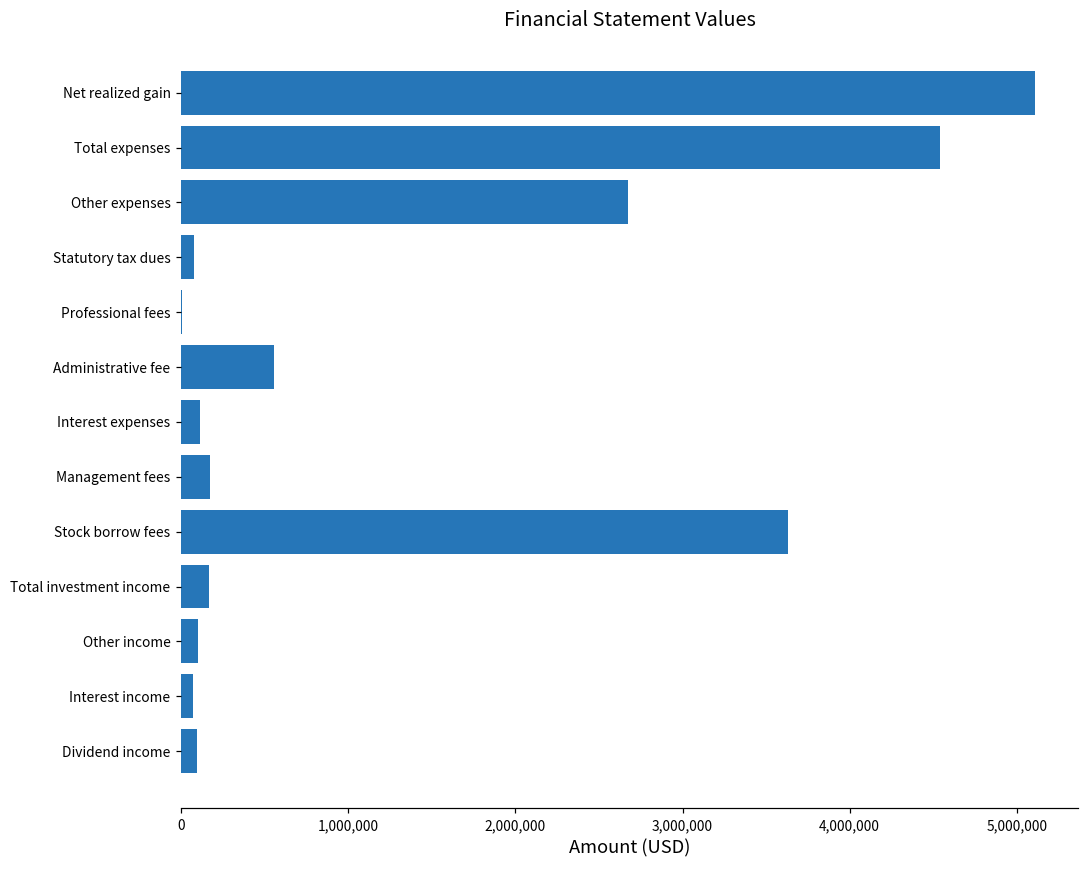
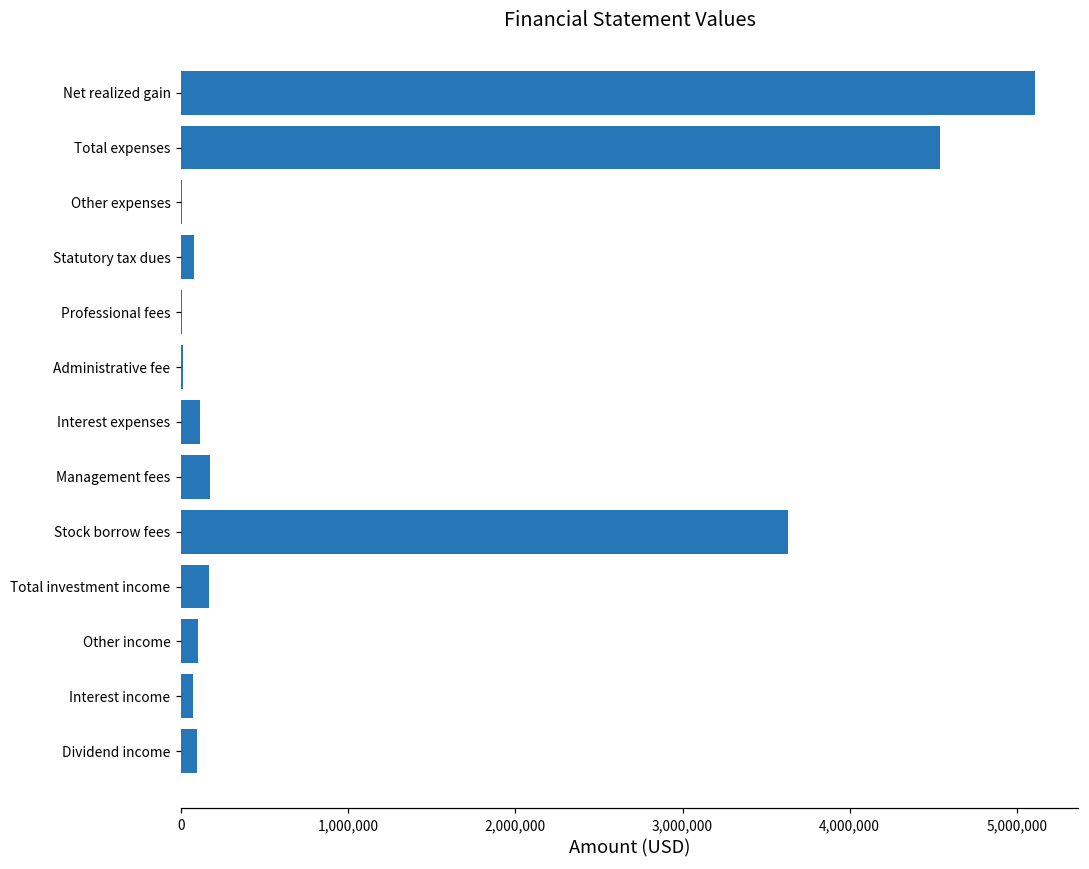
  {
    "Net realized gain": "5,110,000",
    "Total expenses": "4,540,000",
-   "Other expenses": "2,680,000",
+   "Other expenses": "0",
    "Statutory tax dues": "80,000",
-   "Administrative fee": "550,000",
+   "Administrative fee": "10,000",
    "Interest expenses": "110,000",
    "Management fees": "180,000",
    "Stock borrow fees": "3,630,000",
    "Total investment income": "170,000",
    "Other income": "100,000",
    "Interest income": "70,000",
    "Dividend income": "90,000"
  }
